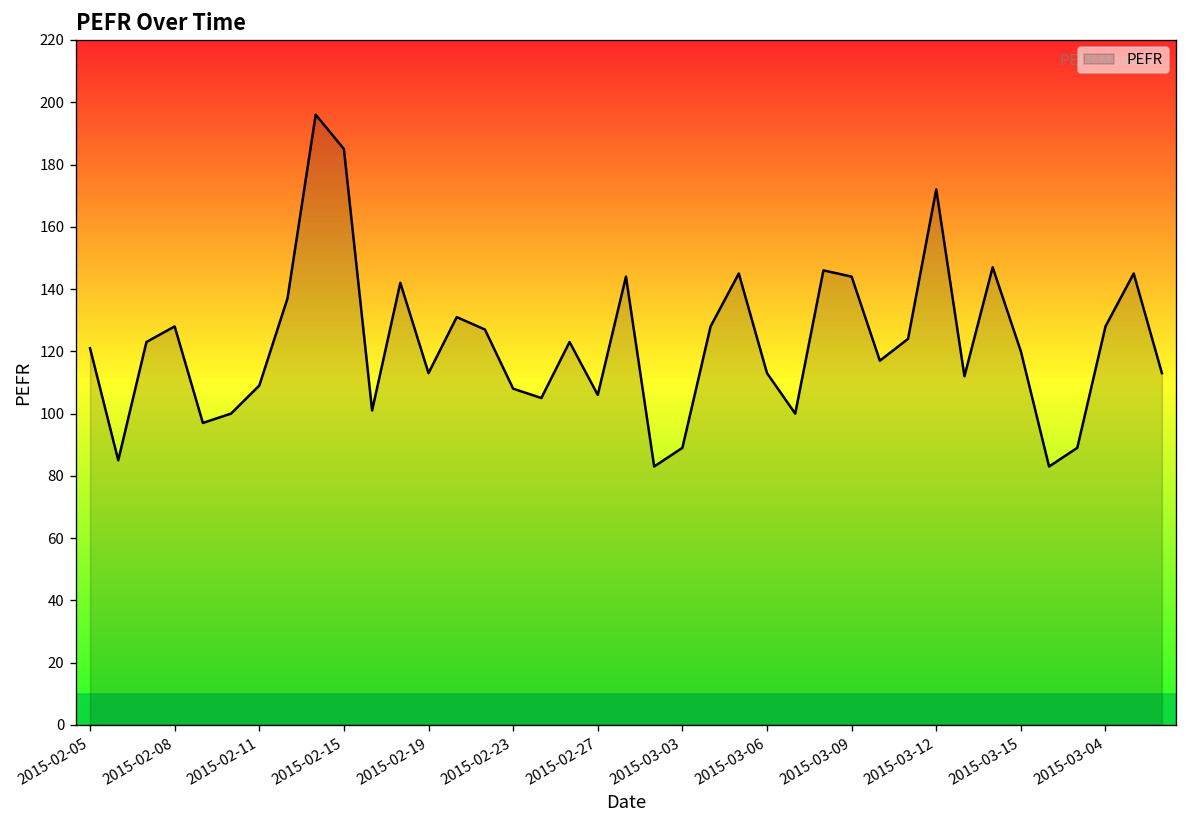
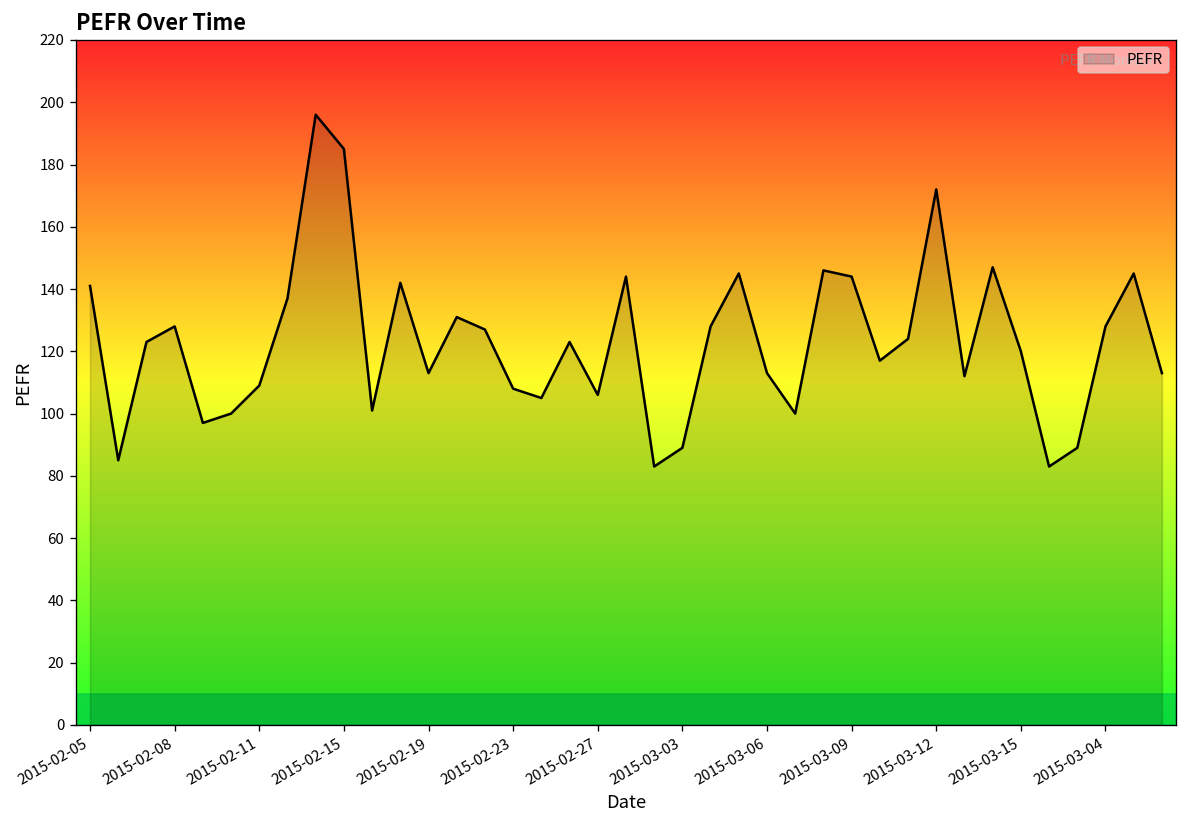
  {
-   "2015-02-05": 121,
+   "2015-02-05": 141,
    "2015-02-08": 128,
    "2015-02-11": 109,
    "2015-02-15": 185,
    "2015-02-19": 113,
    "2015-02-23": 108,
    "2015-02-27": 106,
    "2015-03-09": 144,
    "2015-03-12": 172,
    "2015-03-15": 120
  }
